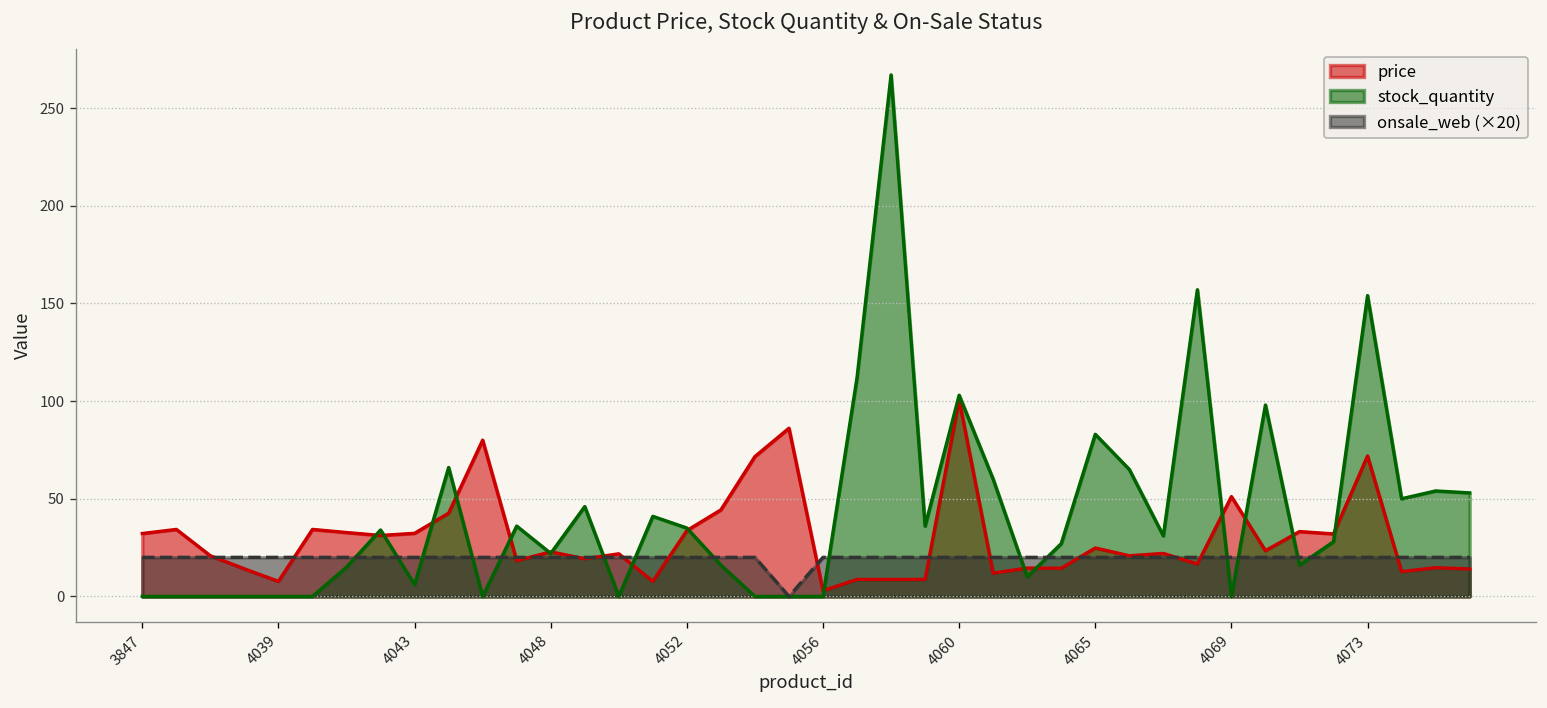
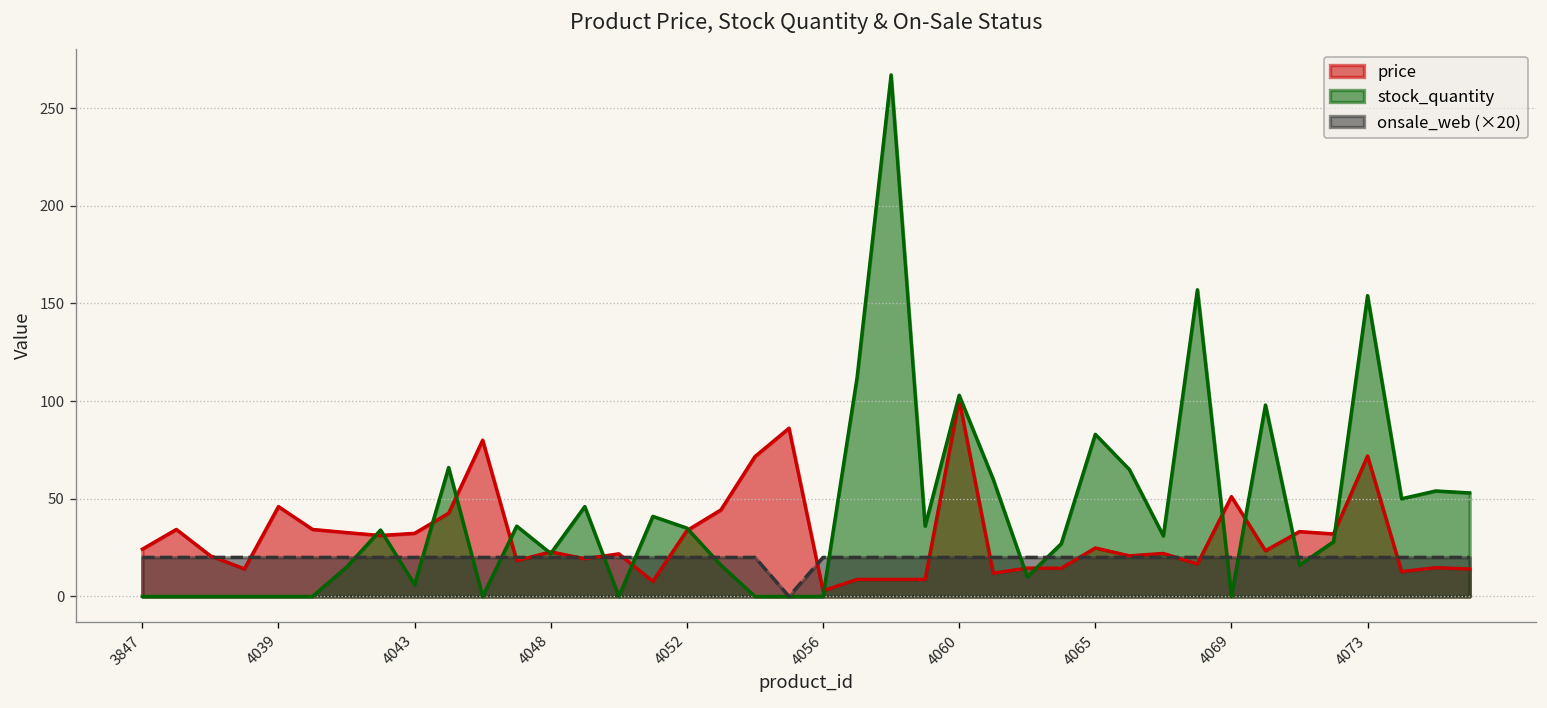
  {
    "price": {
-     "3847": 32,
-     "4039": 8,
+     "3847": 24,
+     "4039": 46,
      "4043": 32,
      "4056": 3,
      "4060": 101,
      "4065": 25,
      "4069": 51,
      "4073": 72
    },
    "stock_quantity": {
      "3847": 0,
      "4039": 0,
      "4043": 6,
      "4056": 0,
      "4060": 103,
      "4065": 83,
      "4069": 0,
      "4073": 154
    },
    "onsale_web (×20)": {
      "3847": 20,
      "4039": 20,
      "4043": 20,
      "4048": 20,
      "4052": 20,
      "4056": 20,
      "4060": 20,
      "4065": 20,
      "4069": 20,
      "4073": 20
    }
  }
